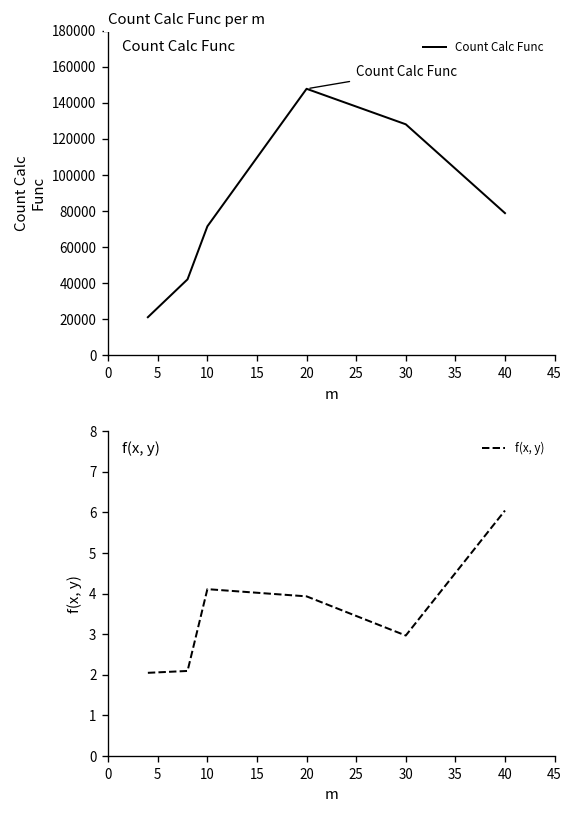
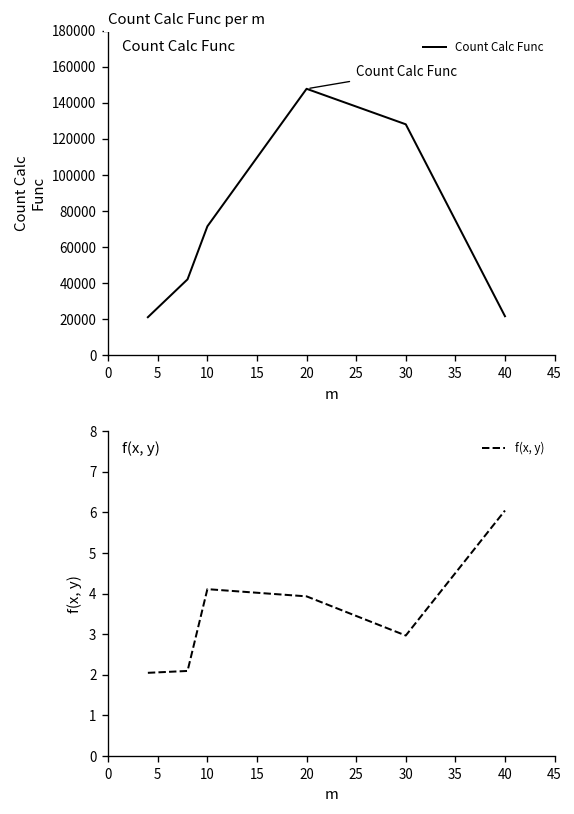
  {
    "Count Calc Func per m": {
      "10": 72000,
      "20": 148000,
      "30": 128000,
-     "40": 79000
+     "40": 22000
    }
  }
